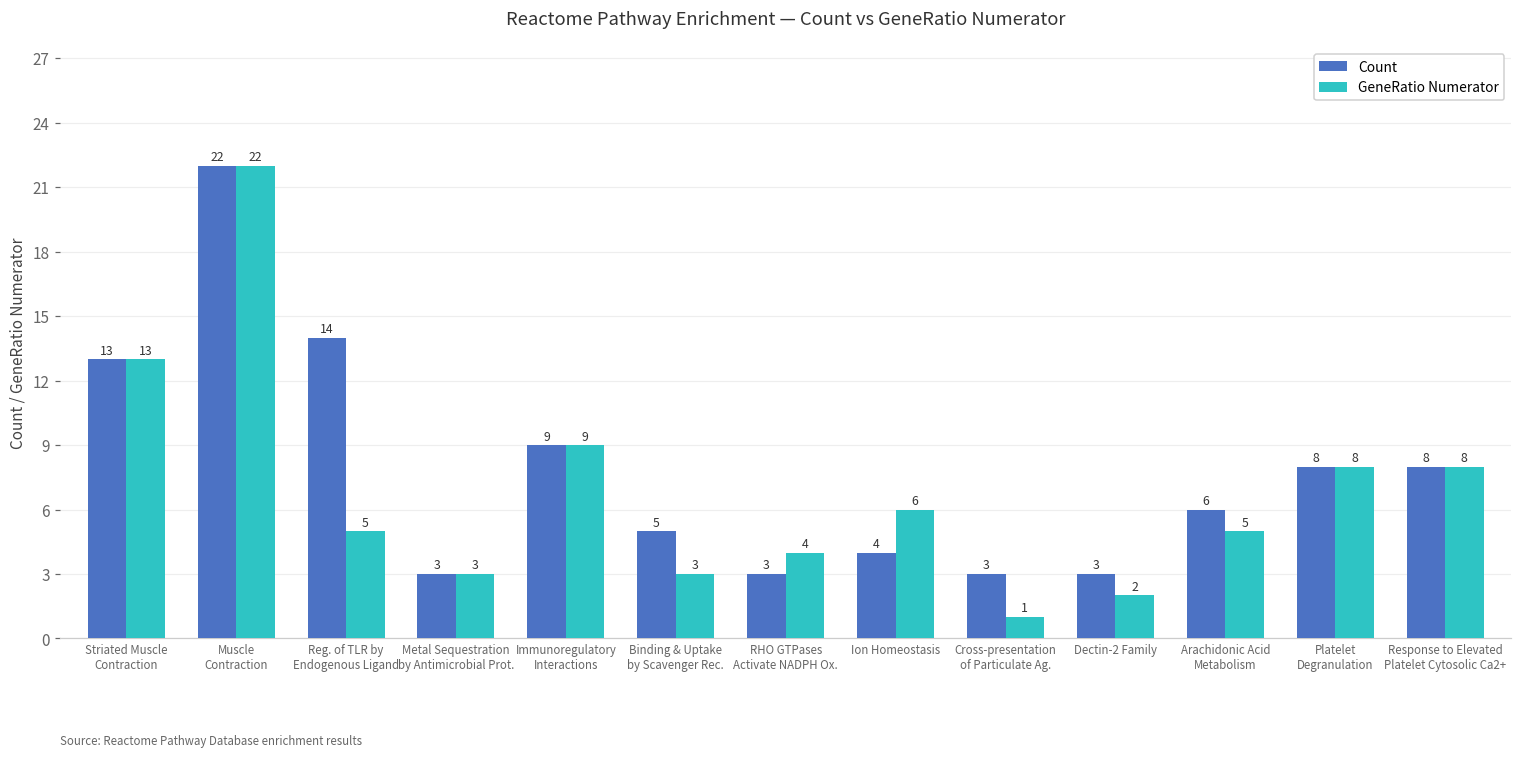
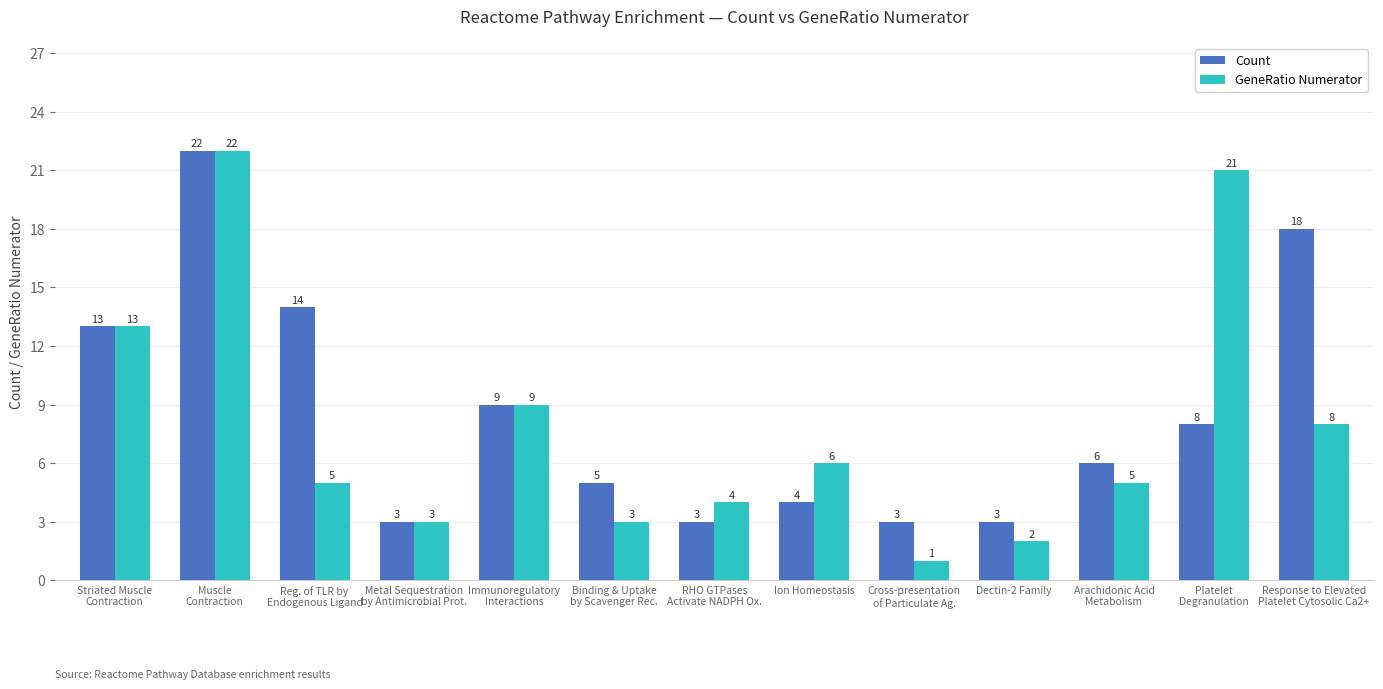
  {
    "Count": {
      "Striated Muscle Contraction": 13,
      "Muscle Contraction": 22,
      "Reg. of TLR by Endogenous Ligand": 14,
      "Metal Sequestration by Antimicrobial Prot.": 3,
      "Immunoregulatory Interactions": 9,
      "Binding & Uptake by Scavenger Rec.": 5,
      "RHO GTPases Activate NADPH Ox.": 3,
      "Ion Homeostasis": 4,
      "Cross-presentation of Particulate Ag.": 3,
      "Dectin-2 Family": 3,
      "Arachidonic Acid Metabolism": 6,
      "Platelet Degranulation": 8,
-     "Response to Elevated Platelet Cytosolic Ca2+": 8
+     "Response to Elevated Platelet Cytosolic Ca2+": 18
    },
    "GeneRatio Numerator": {
      "Striated Muscle Contraction": 13,
      "Muscle Contraction": 22,
      "Reg. of TLR by Endogenous Ligand": 5,
      "Metal Sequestration by Antimicrobial Prot.": 3,
      "Immunoregulatory Interactions": 9,
      "Binding & Uptake by Scavenger Rec.": 3,
      "RHO GTPases Activate NADPH Ox.": 4,
      "Ion Homeostasis": 6,
      "Cross-presentation of Particulate Ag.": 1,
      "Dectin-2 Family": 2,
      "Arachidonic Acid Metabolism": 5,
-     "Platelet Degranulation": 8,
+     "Platelet Degranulation": 21,
      "Response to Elevated Platelet Cytosolic Ca2+": 8
    }
  }
